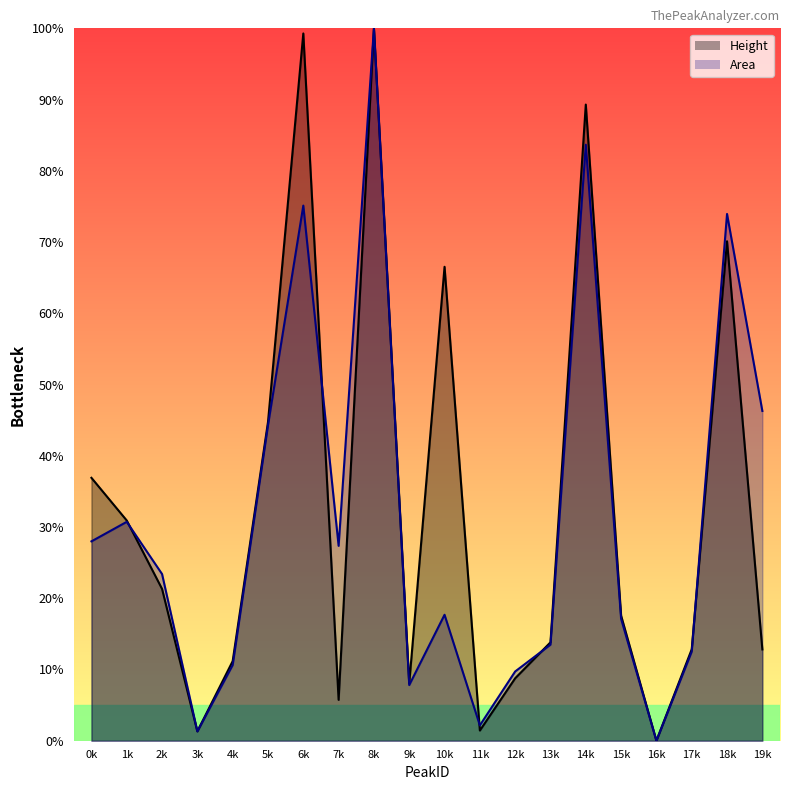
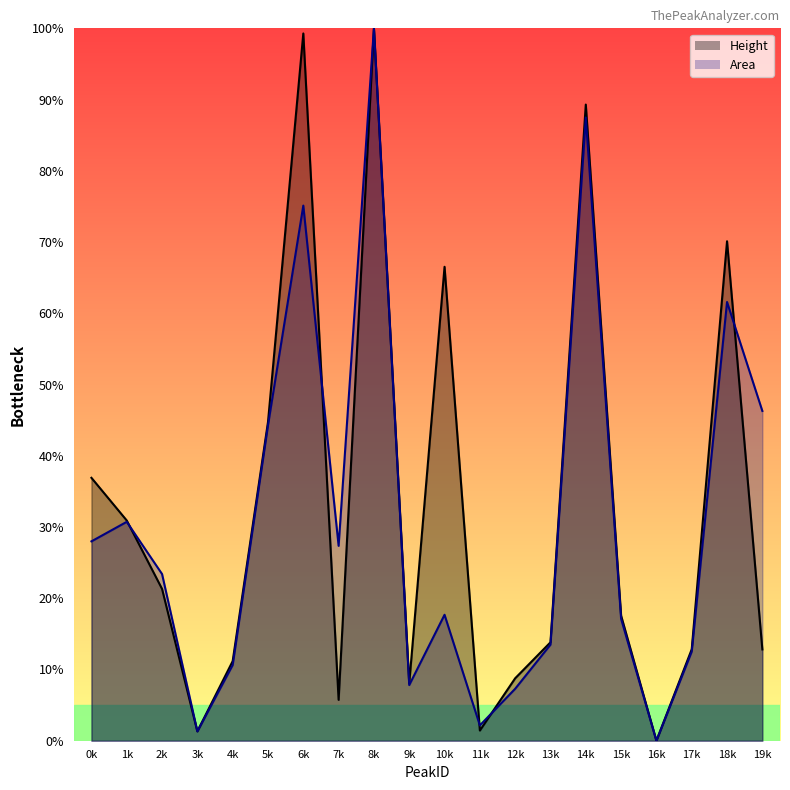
  {
    "Height": {
      "0k": "37%",
      "2k": "21%",
      "4k": "11%",
      "5k": "45%",
      "6k": "99%",
      "7k": "6%",
      "10k": "67%",
      "12k": "9%",
      "14k": "89%",
      "15k": "18%",
      "18k": "70%",
      "19k": "13%"
    },
    "Area": {
      "0k": "28%",
      "2k": "23%",
      "4k": "11%",
      "5k": "44%",
      "6k": "75%",
      "7k": "27%",
      "10k": "18%",
-     "12k": "10%",
-     "14k": "84%",
+     "12k": "7%",
+     "14k": "87%",
      "15k": "17%",
-     "18k": "74%",
+     "18k": "62%",
      "19k": "46%"
    }
  }
